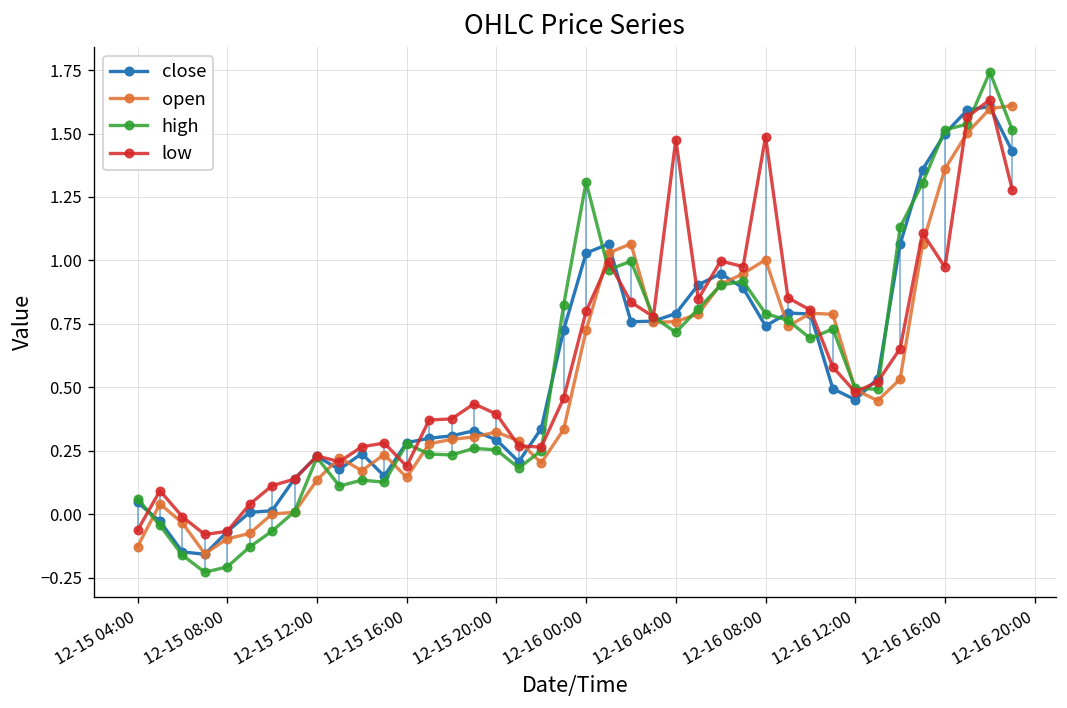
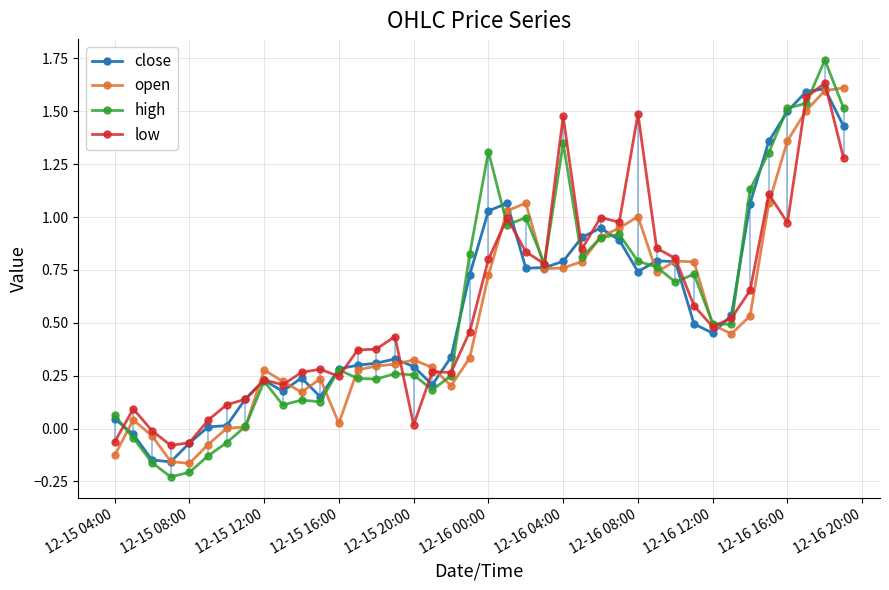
  {
    "open": {
      "12-15 04:00": -0.13,
-     "12-15 08:00": -0.10,
-     "12-15 12:00": 0.13,
-     "12-15 16:00": 0.15,
+     "12-15 08:00": -0.16,
+     "12-15 12:00": 0.28,
+     "12-15 16:00": 0.02,
      "12-15 20:00": 0.32,
      "12-16 00:00": 0.72,
      "12-16 04:00": 0.76,
      "12-16 08:00": 1.00,
      "12-16 16:00": 1.36
    },
    "high": {
-     "12-16 04:00": 0.72
+     "12-16 04:00": 1.35
    },
    "low": {
-     "12-15 16:00": 0.19,
-     "12-15 20:00": 0.40
+     "12-15 16:00": 0.25,
+     "12-15 20:00": 0.02
    }
  }
